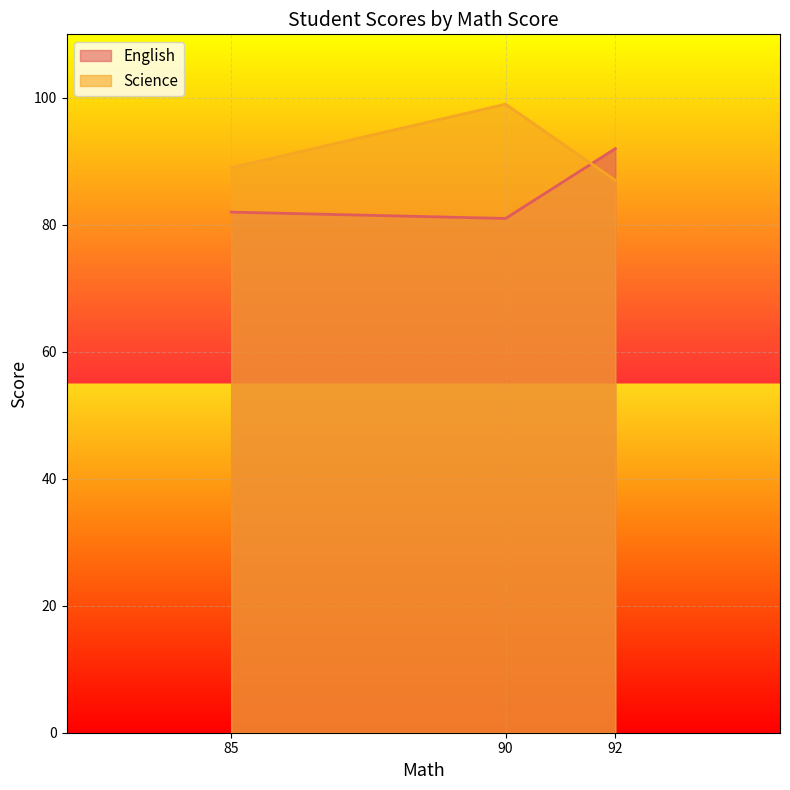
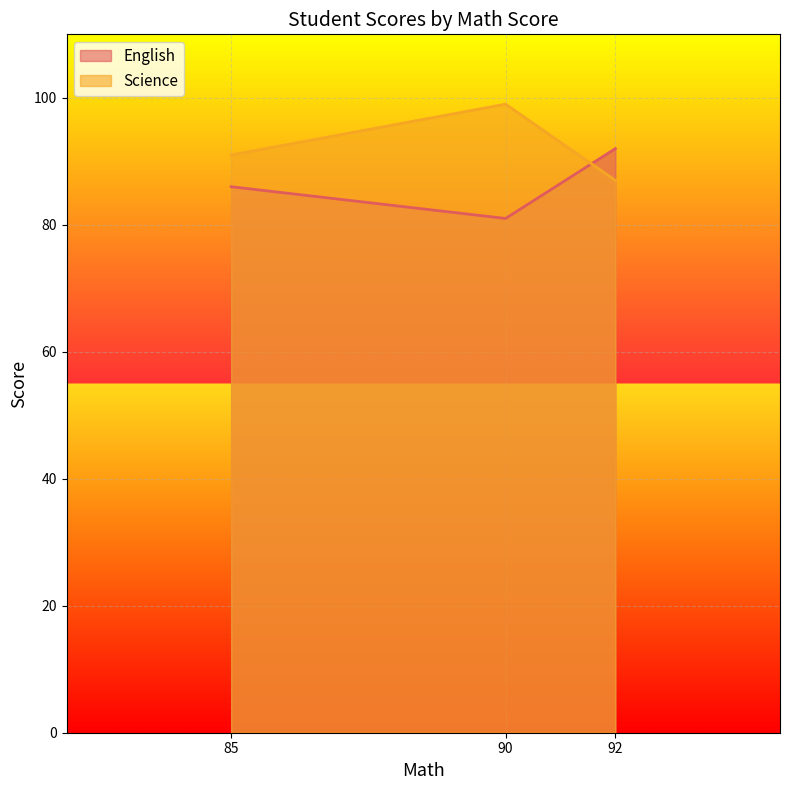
  {
    "English": {
-     "85": 82,
+     "85": 86,
      "90": 81,
      "92": 92
    },
    "Science": {
-     "85": 89,
+     "85": 91,
      "90": 99,
      "92": 87
    }
  }
